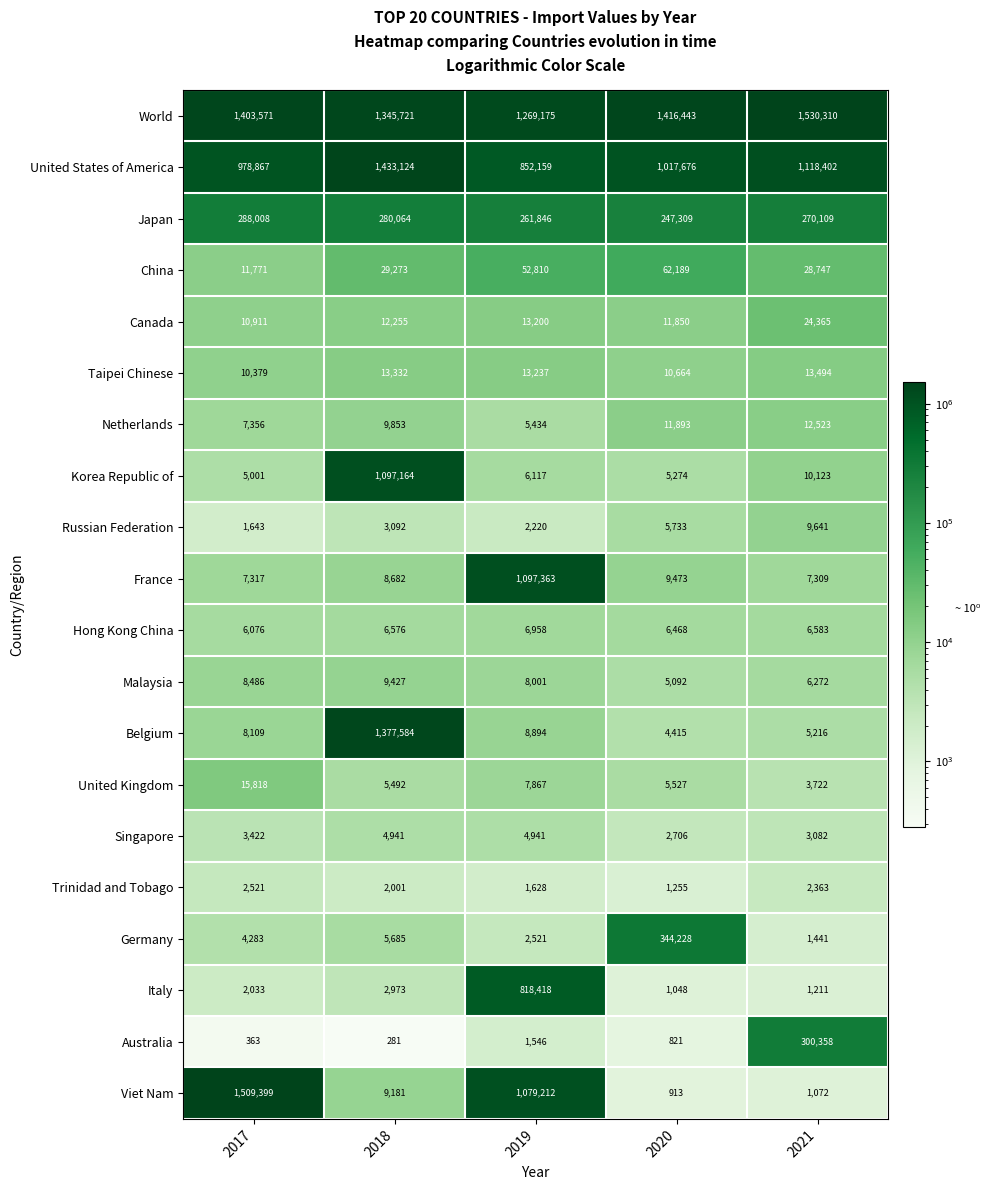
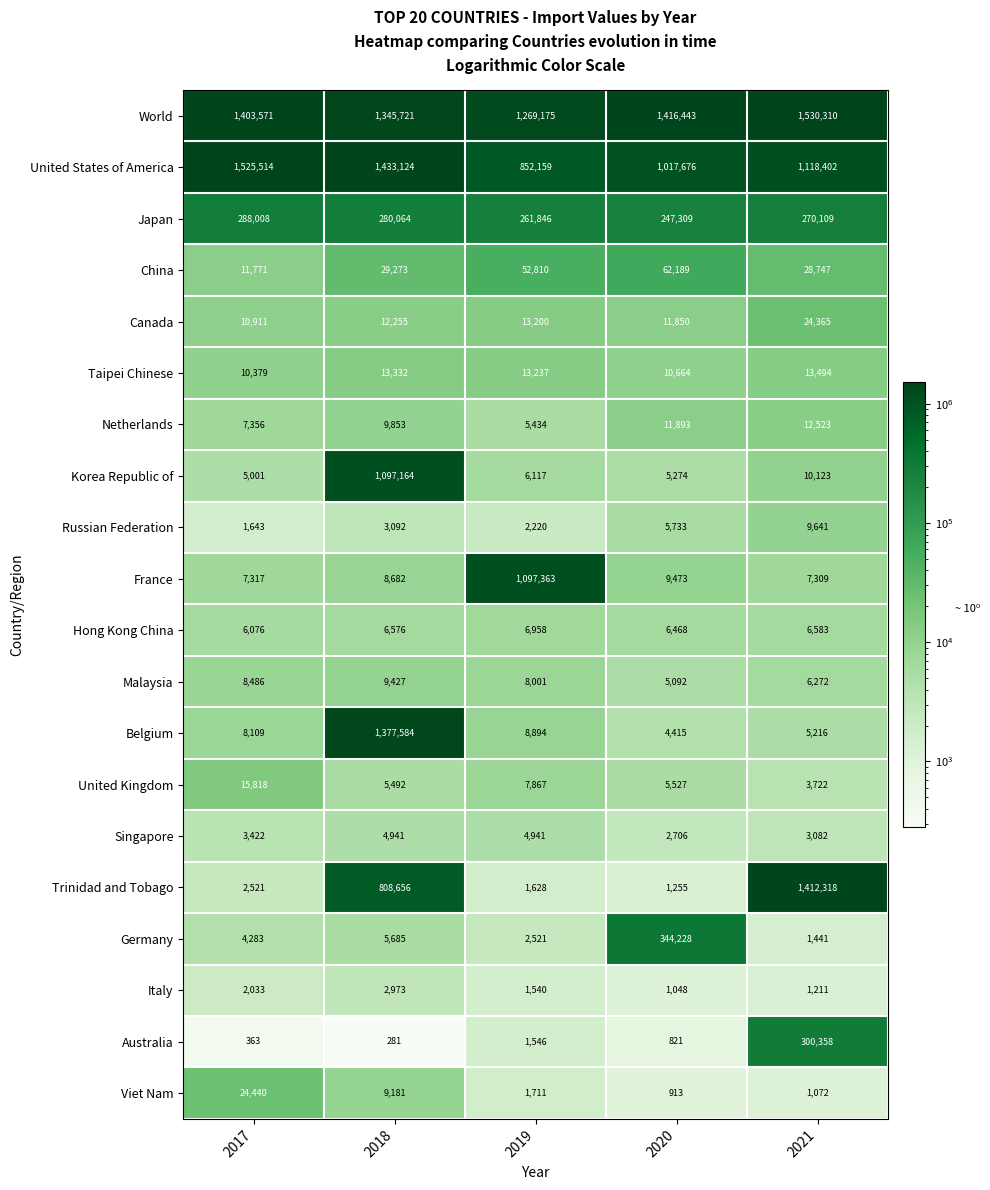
  {
    "World": {
      "2017": "1,403,571",
      "2018": "1,345,721",
      "2019": "1,269,175",
      "2020": "1,416,443",
      "2021": "1,530,310"
    },
    "United States of America": {
-     "2017": "978,867",
+     "2017": "1,525,514",
      "2018": "1,433,124",
      "2019": "852,159",
      "2020": "1,017,676",
      "2021": "1,118,402"
    },
    "Japan": {
      "2017": "288,008",
      "2018": "280,064",
      "2019": "261,846",
      "2020": "247,309",
      "2021": "270,109"
    },
    "China": {
      "2017": "11,771",
      "2018": "29,273",
      "2019": "52,810",
      "2020": "62,189",
      "2021": "28,747"
    },
    "Canada": {
      "2017": "10,911",
      "2018": "12,255",
      "2019": "13,200",
      "2020": "11,850",
      "2021": "24,365"
    },
    "Taipei Chinese": {
      "2017": "10,379",
      "2018": "13,332",
      "2019": "13,237",
      "2020": "10,664",
      "2021": "13,494"
    },
    "Netherlands": {
      "2017": "7,356",
      "2018": "9,853",
      "2019": "5,434",
      "2020": "11,893",
      "2021": "12,523"
    },
    "Korea Republic of": {
      "2017": "5,001",
      "2018": "1,097,164",
      "2019": "6,117",
      "2020": "5,274",
      "2021": "10,123"
    },
    "Russian Federation": {
      "2017": "1,643",
      "2018": "3,092",
      "2019": "2,220",
      "2020": "5,733",
      "2021": "9,641"
    },
    "France": {
      "2017": "7,317",
      "2018": "8,682",
      "2019": "1,097,363",
      "2020": "9,473",
      "2021": "7,309"
    },
    "Hong Kong China": {
      "2017": "6,076",
      "2018": "6,576",
      "2019": "6,958",
      "2020": "6,468",
      "2021": "6,583"
    },
    "Malaysia": {
      "2017": "8,486",
      "2018": "9,427",
      "2019": "8,001",
      "2020": "5,092",
      "2021": "6,272"
    },
    "Belgium": {
      "2017": "8,109",
      "2018": "1,377,584",
      "2019": "8,894",
      "2020": "4,415",
      "2021": "5,216"
    },
    "United Kingdom": {
      "2017": "15,818",
      "2018": "5,492",
      "2019": "7,867",
      "2020": "5,527",
      "2021": "3,722"
    },
    "Singapore": {
      "2017": "3,422",
      "2018": "4,941",
      "2019": "4,941",
      "2020": "2,706",
      "2021": "3,082"
    },
    "Trinidad and Tobago": {
      "2017": "2,521",
-     "2018": "2,001",
+     "2018": "808,656",
      "2019": "1,628",
      "2020": "1,255",
-     "2021": "2,363"
+     "2021": "1,412,318"
    },
    "Germany": {
      "2017": "4,283",
      "2018": "5,685",
      "2019": "2,521",
      "2020": "344,228",
      "2021": "1,441"
    },
    "Italy": {
      "2017": "2,033",
      "2018": "2,973",
-     "2019": "818,418",
+     "2019": "1,540",
      "2020": "1,048",
      "2021": "1,211"
    },
    "Australia": {
      "2017": "363",
      "2018": "281",
      "2019": "1,546",
      "2020": "821",
      "2021": "300,358"
    },
    "Viet Nam": {
-     "2017": "1,509,399",
+     "2017": "24,440",
      "2018": "9,181",
-     "2019": "1,079,212",
+     "2019": "1,711",
      "2020": "913",
      "2021": "1,072"
    }
  }
